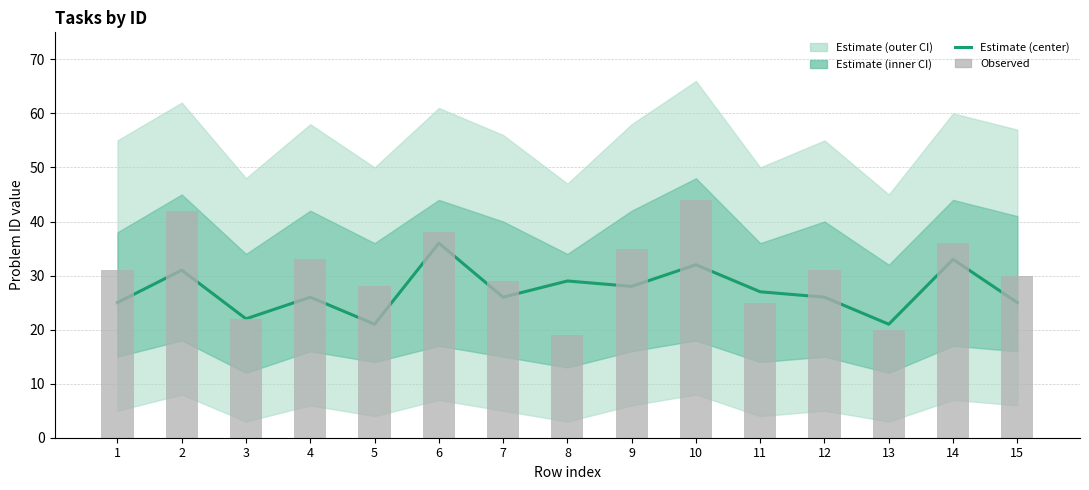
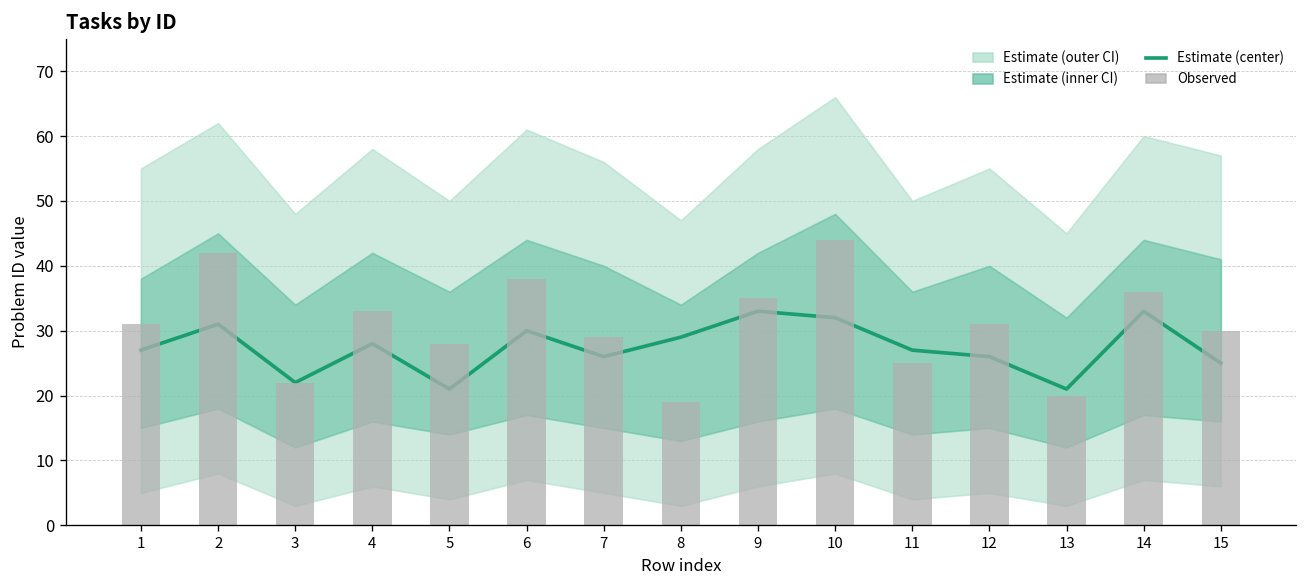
  {
    "Estimate (center)": {
-     "1": 25,
+     "1": 27,
      "2": 31,
      "3": 22,
-     "4": 26,
+     "4": 28,
      "5": 21,
-     "6": 36,
+     "6": 30,
      "7": 26,
      "8": 29,
-     "9": 28,
+     "9": 33,
      "10": 32,
      "11": 27,
      "12": 26,
      "13": 21,
      "14": 33,
      "15": 25
    }
  }
